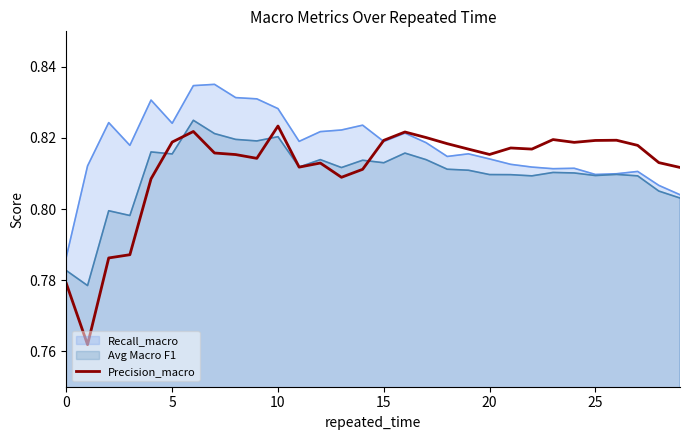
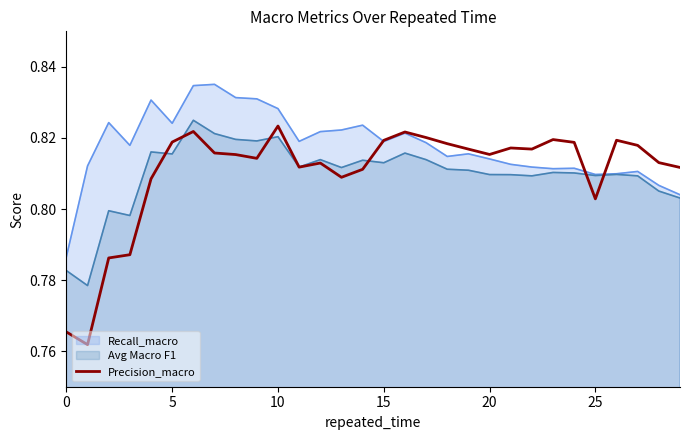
  {
    "Precision_macro": {
-     "0": 0.779,
+     "0": 0.765,
      "5": 0.819,
      "10": 0.823,
      "20": 0.815,
-     "25": 0.819
+     "25": 0.803
    }
  }
